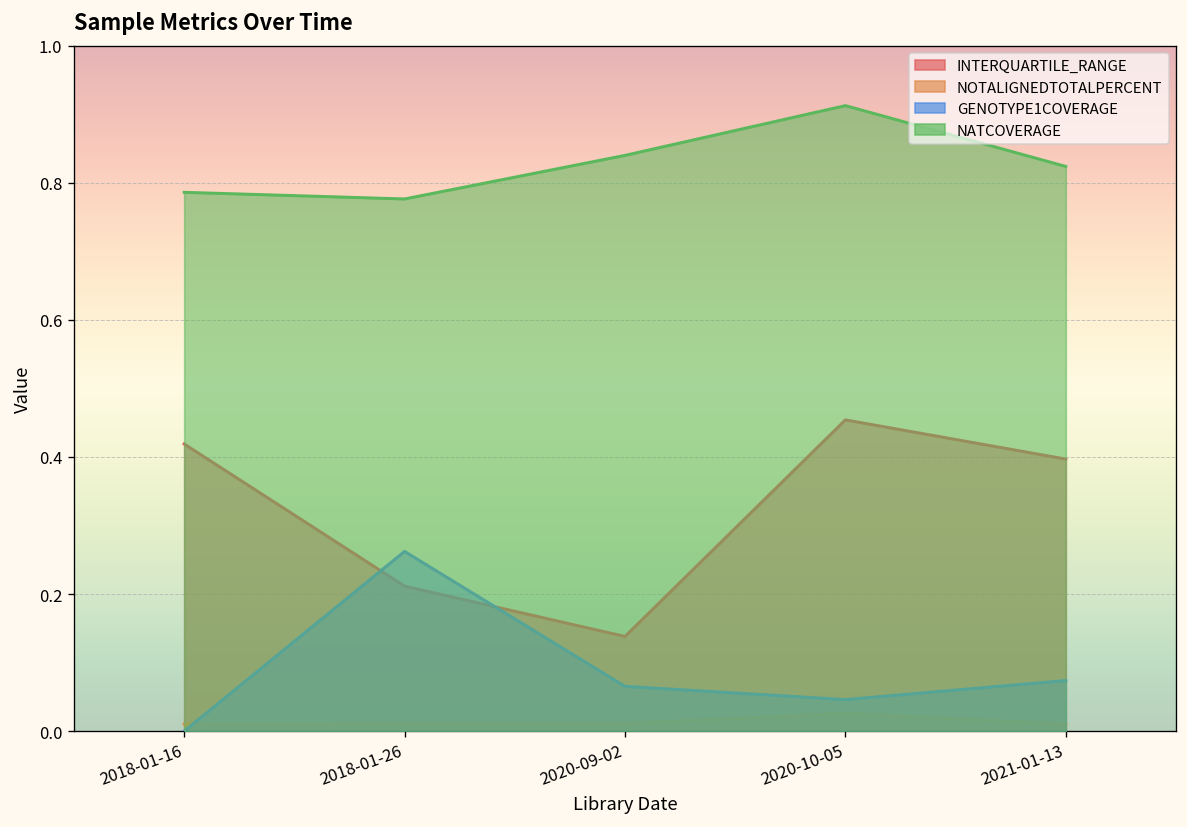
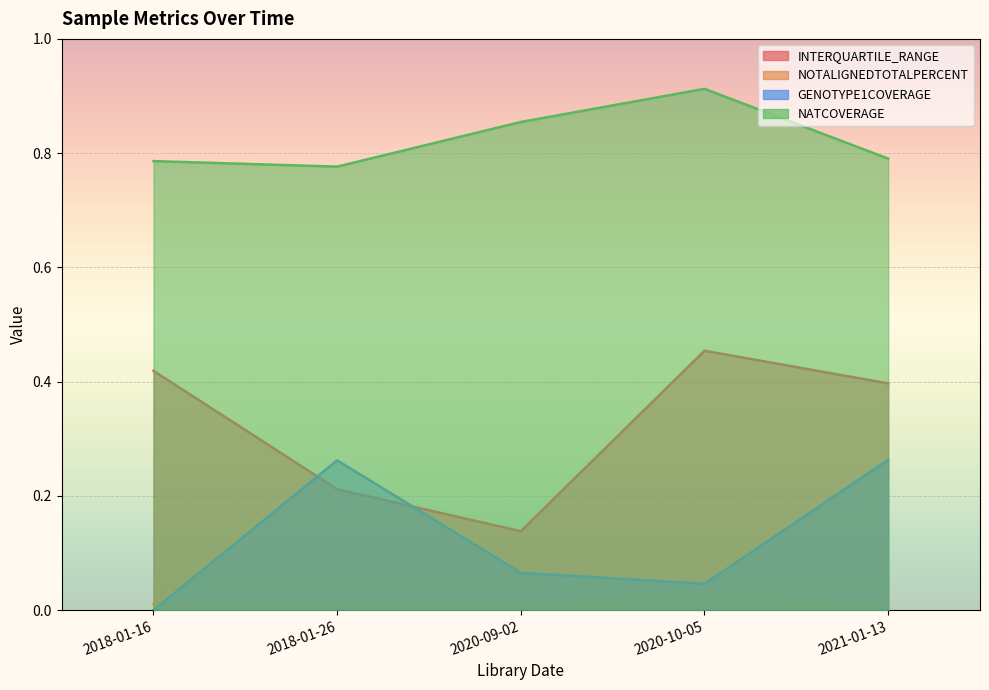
  {
    "GENOTYPE1COVERAGE": {
      "2018-01-16": 0.00,
      "2018-01-26": 0.26,
      "2020-09-02": 0.07,
      "2020-10-05": 0.05,
-     "2021-01-13": 0.07
+     "2021-01-13": 0.26
    },
    "NATCOVERAGE": {
      "2018-01-16": 0.79,
      "2018-01-26": 0.78,
-     "2020-09-02": 0.84,
+     "2020-09-02": 0.85,
      "2020-10-05": 0.91,
-     "2021-01-13": 0.82
+     "2021-01-13": 0.79
    }
  }
